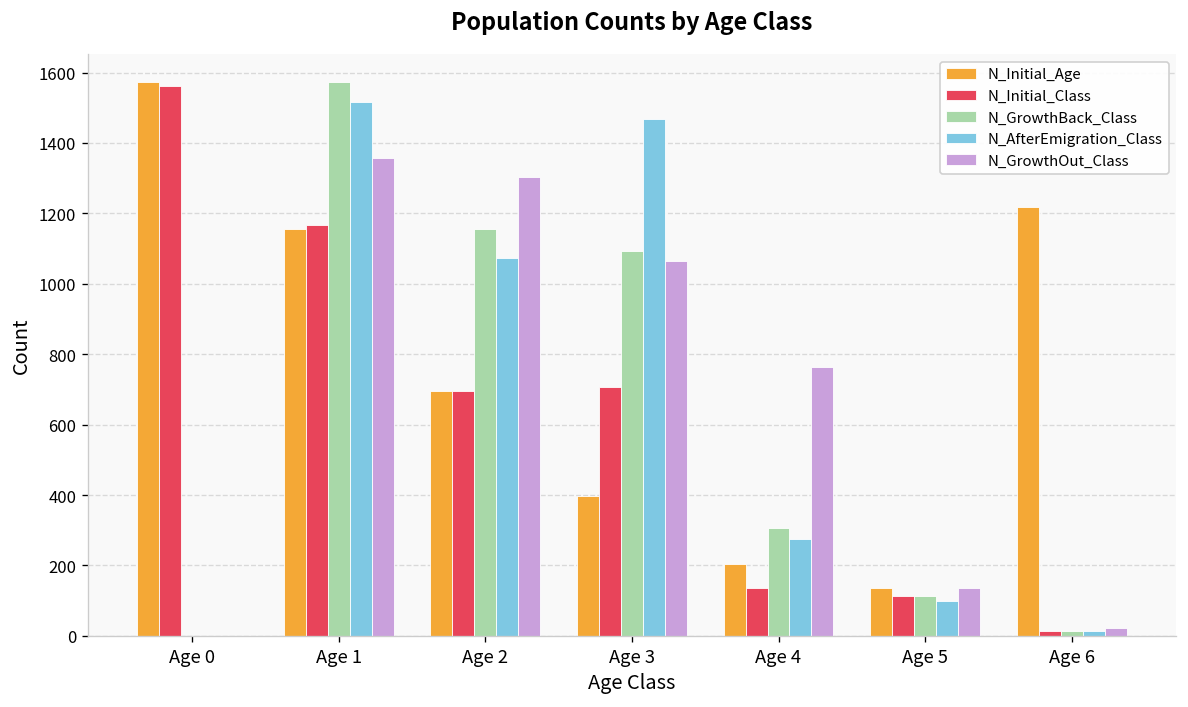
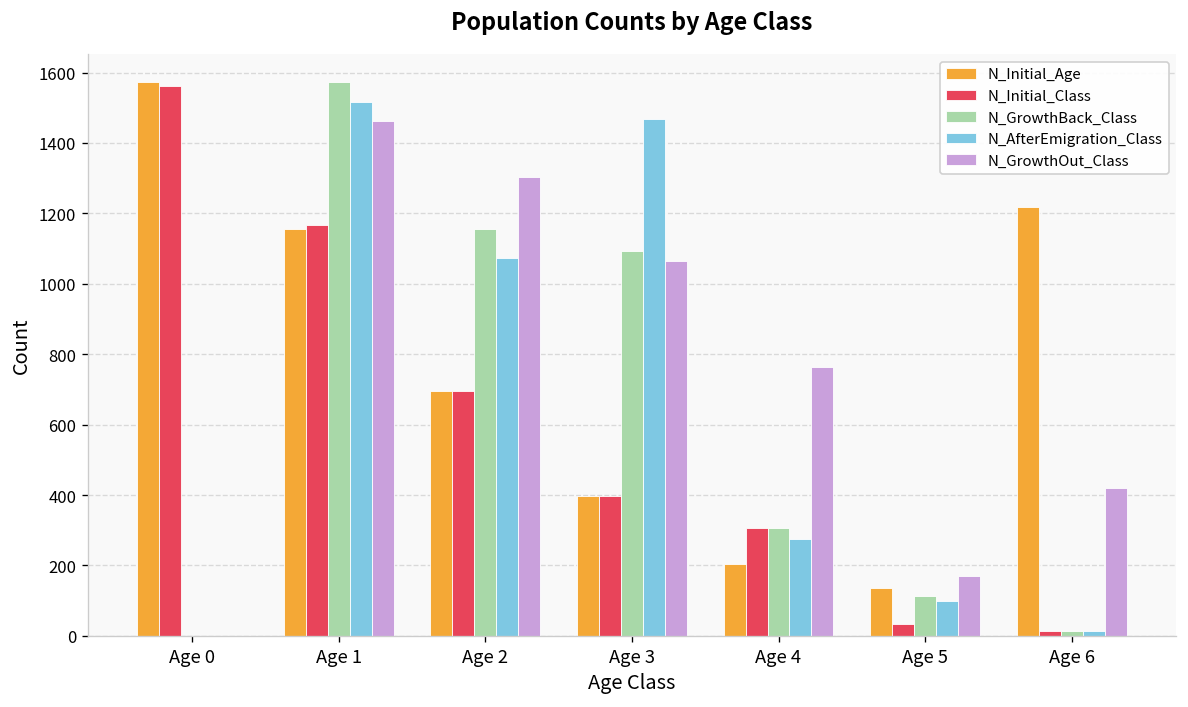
  {
    "N_Initial_Age": {
      "Age 0": 1570,
      "Age 1": 1160,
      "Age 2": 700,
      "Age 3": 400,
      "Age 4": 200,
      "Age 5": 140,
      "Age 6": 1220
    },
    "N_Initial_Class": {
      "Age 0": 1560,
      "Age 1": 1170,
      "Age 2": 700,
-     "Age 3": 710,
-     "Age 4": 140,
-     "Age 5": 110,
+     "Age 3": 400,
+     "Age 4": 310,
+     "Age 5": 40,
      "Age 6": 20
    },
    "N_GrowthBack_Class": {
      "Age 0": 0,
      "Age 1": 1570,
      "Age 2": 1160,
      "Age 3": 1090,
      "Age 4": 310,
      "Age 5": 110,
      "Age 6": 20
    },
    "N_AfterEmigration_Class": {
      "Age 0": 0,
      "Age 1": 1520,
      "Age 2": 1070,
      "Age 3": 1470,
      "Age 4": 280,
      "Age 5": 100,
      "Age 6": 20
    },
    "N_GrowthOut_Class": {
      "Age 0": 0,
-     "Age 1": 1360,
+     "Age 1": 1460,
      "Age 2": 1300,
      "Age 3": 1060,
      "Age 4": 770,
-     "Age 5": 140,
-     "Age 6": 20
+     "Age 5": 170,
+     "Age 6": 420
    }
  }
